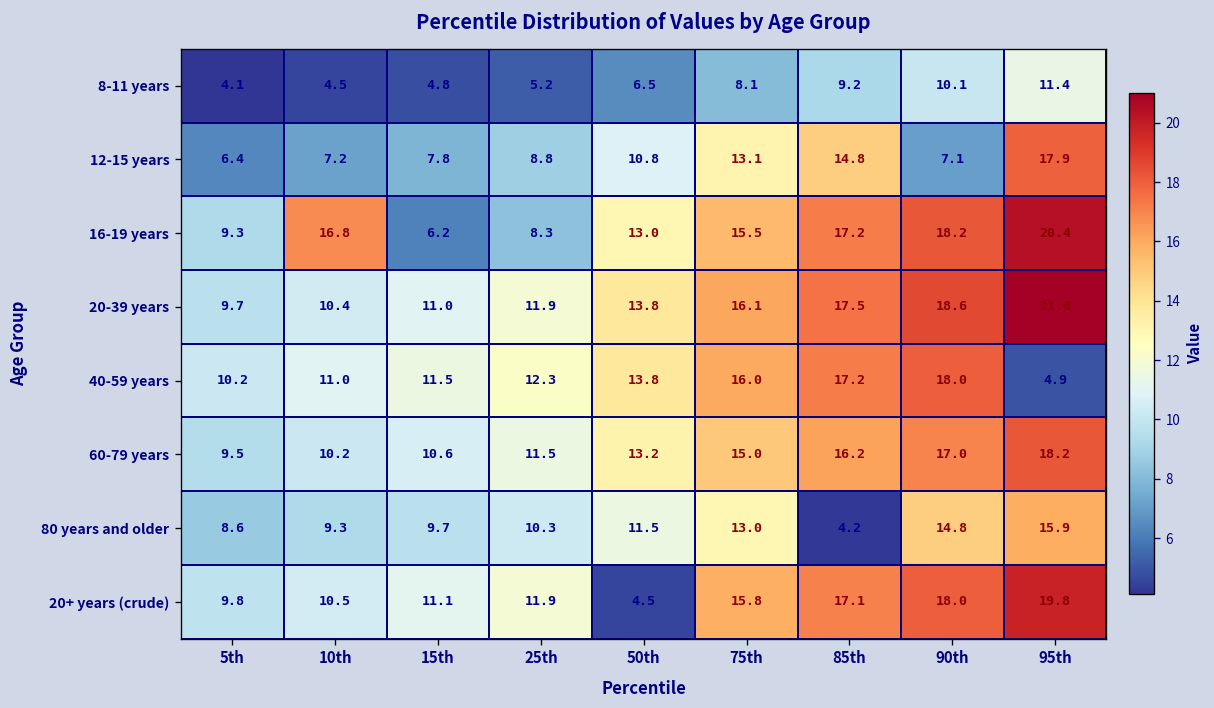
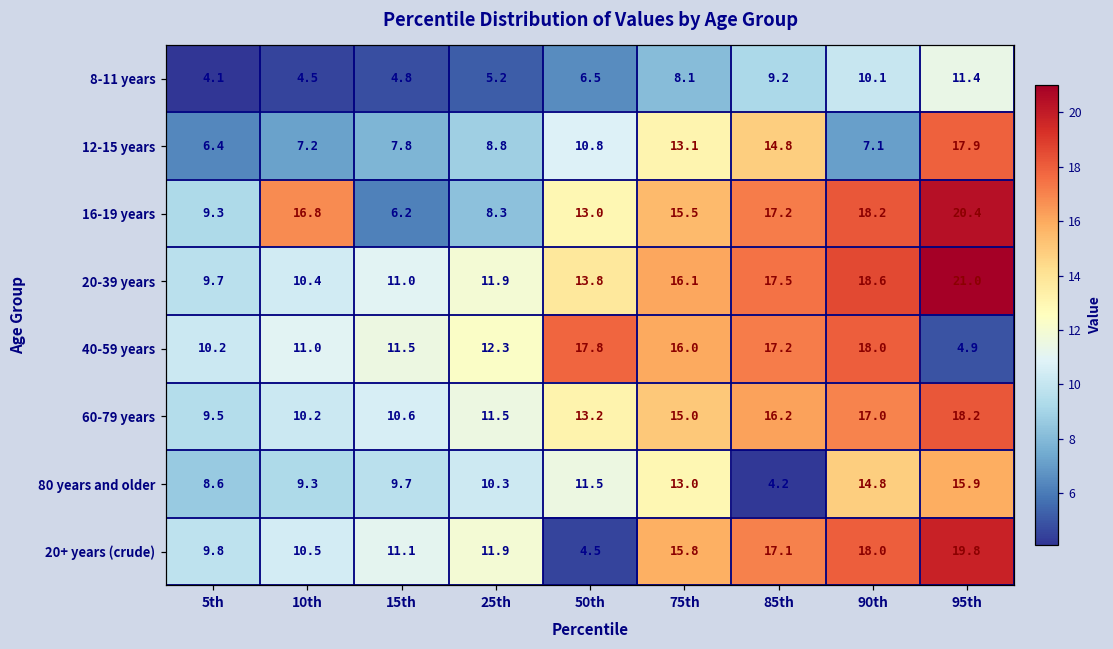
  {
    "8-11 years": {
      "5th": 4.1,
      "10th": 4.5,
      "15th": 4.8,
      "25th": 5.2,
      "50th": 6.5,
      "75th": 8.1,
      "85th": 9.2,
      "90th": 10.1,
      "95th": 11.4
    },
    "12-15 years": {
      "5th": 6.4,
      "10th": 7.2,
      "15th": 7.8,
      "25th": 8.8,
      "50th": 10.8,
      "75th": 13.1,
      "85th": 14.8,
      "90th": 7.1,
      "95th": 17.9
    },
    "16-19 years": {
      "5th": 9.3,
      "10th": 16.8,
      "15th": 6.2,
      "25th": 8.3,
      "50th": 13.0,
      "75th": 15.5,
      "85th": 17.2,
      "90th": 18.2
    },
    "20-39 years": {
      "5th": 9.7,
      "10th": 10.4,
      "15th": 11.0,
      "25th": 11.9,
      "50th": 13.8,
      "75th": 16.1,
      "85th": 17.5,
      "90th": 18.6
    },
    "40-59 years": {
      "5th": 10.2,
      "10th": 11.0,
      "15th": 11.5,
      "25th": 12.3,
-     "50th": 13.8,
+     "50th": 17.8,
      "75th": 16.0,
      "85th": 17.2,
      "90th": 18.0,
      "95th": 4.9
    },
    "60-79 years": {
      "5th": 9.5,
      "10th": 10.2,
      "15th": 10.6,
      "25th": 11.5,
      "50th": 13.2,
      "75th": 15.0,
      "85th": 16.2,
      "90th": 17.0,
      "95th": 18.2
    },
    "80 years and older": {
      "5th": 8.6,
      "10th": 9.3,
      "15th": 9.7,
      "25th": 10.3,
      "50th": 11.5,
      "75th": 13.0,
      "85th": 4.2,
      "90th": 14.8,
      "95th": 15.9
    },
    "20+ years (crude)": {
      "5th": 9.8,
      "10th": 10.5,
      "15th": 11.1,
      "25th": 11.9,
      "50th": 4.5,
      "75th": 15.8,
      "85th": 17.1,
      "90th": 18.0,
      "95th": 19.8
    }
  }
